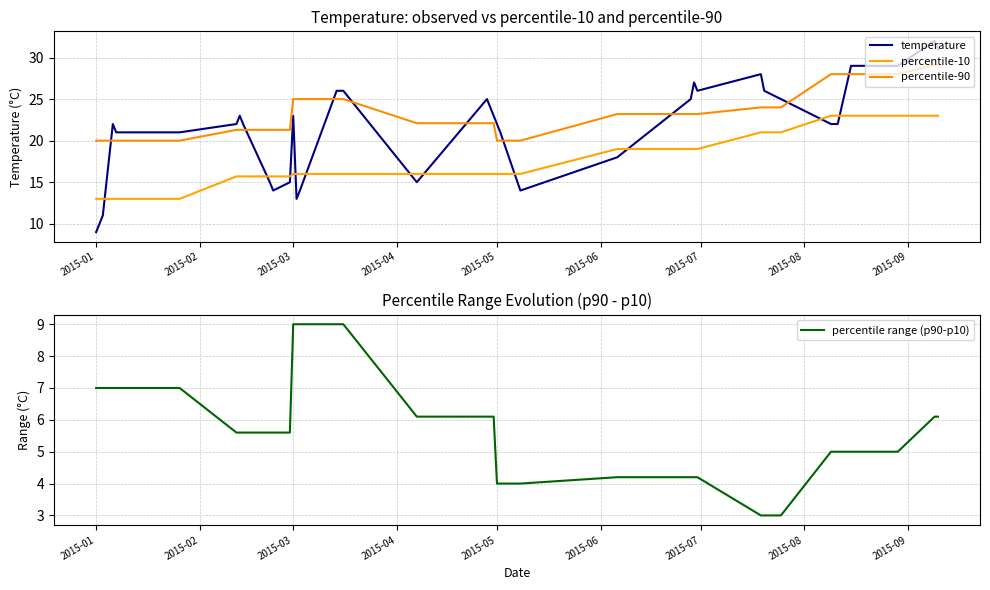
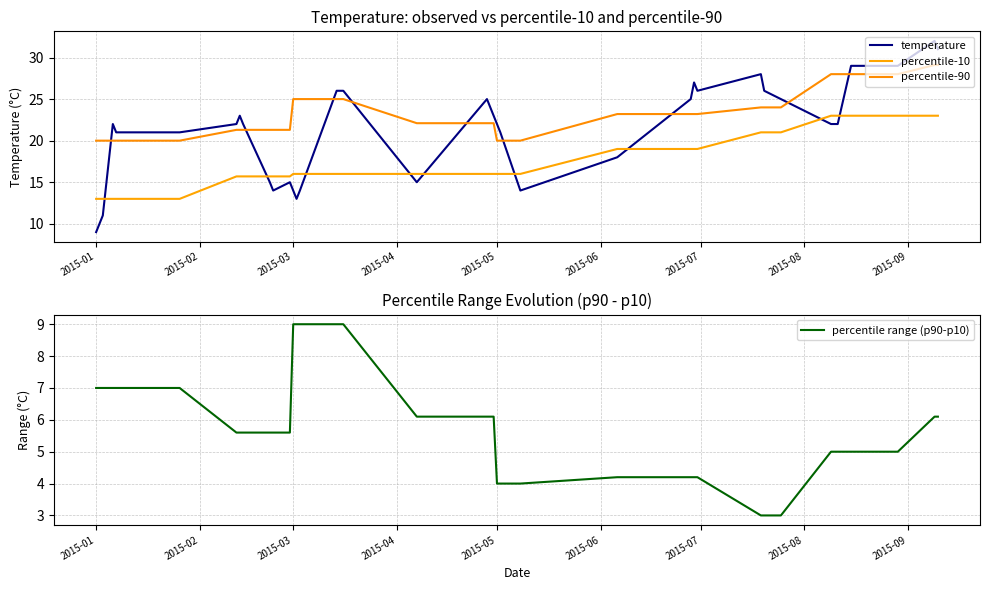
  {
    "Temperature: observed vs percentile-10 and percentile-90": {
      "temperature": {
        "2015-01": 9,
-       "2015-03": 23,
+       "2015-03": 14,
        "2015-05": 22
      }
    },
    "Percentile Range Evolution (p90 - p10)": {
      "2015-01": 7.0,
      "2015-03": 9.0,
      "2015-05": 4.0
    }
  }
